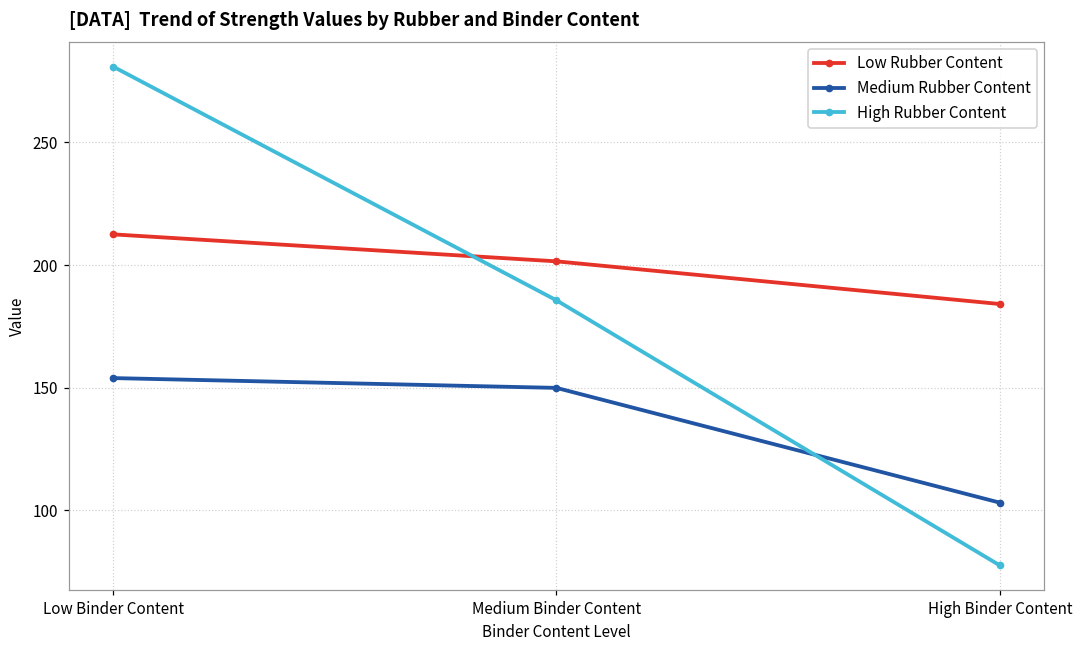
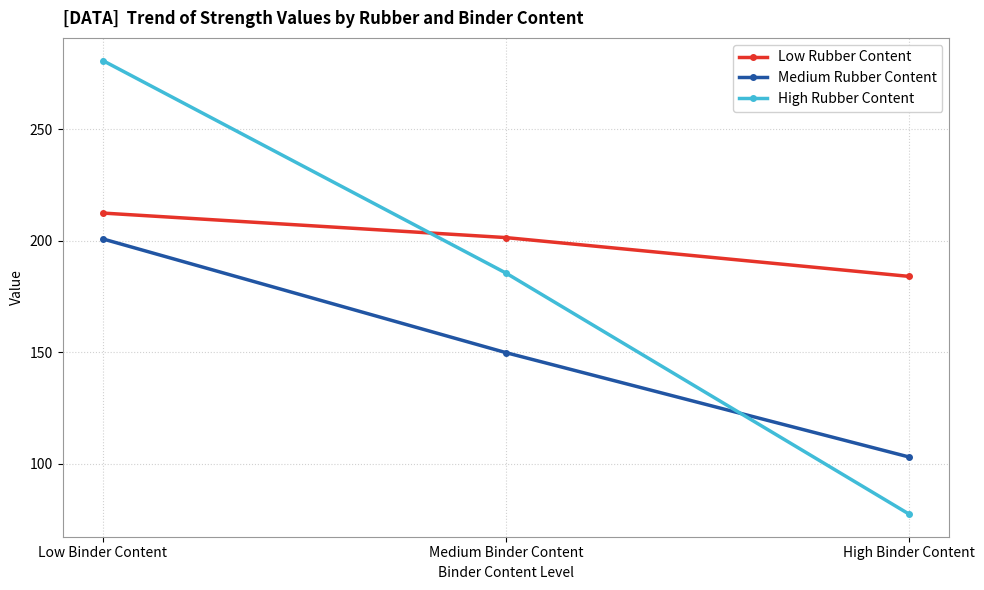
  {
    "Low Rubber Content": {
      "Low Binder Content": 213,
      "Medium Binder Content": 202,
      "High Binder Content": 184
    },
    "Medium Rubber Content": {
-     "Low Binder Content": 154,
+     "Low Binder Content": 201,
      "Medium Binder Content": 150,
      "High Binder Content": 103
    },
    "High Rubber Content": {
      "Low Binder Content": 281,
      "Medium Binder Content": 186,
      "High Binder Content": 78
    }
  }
